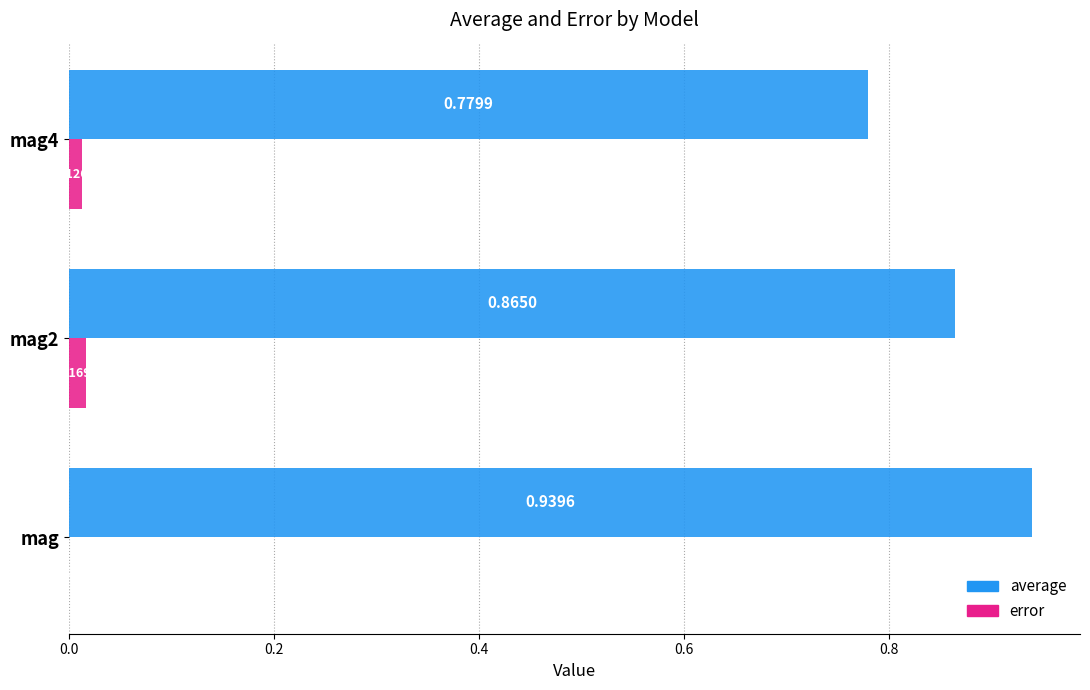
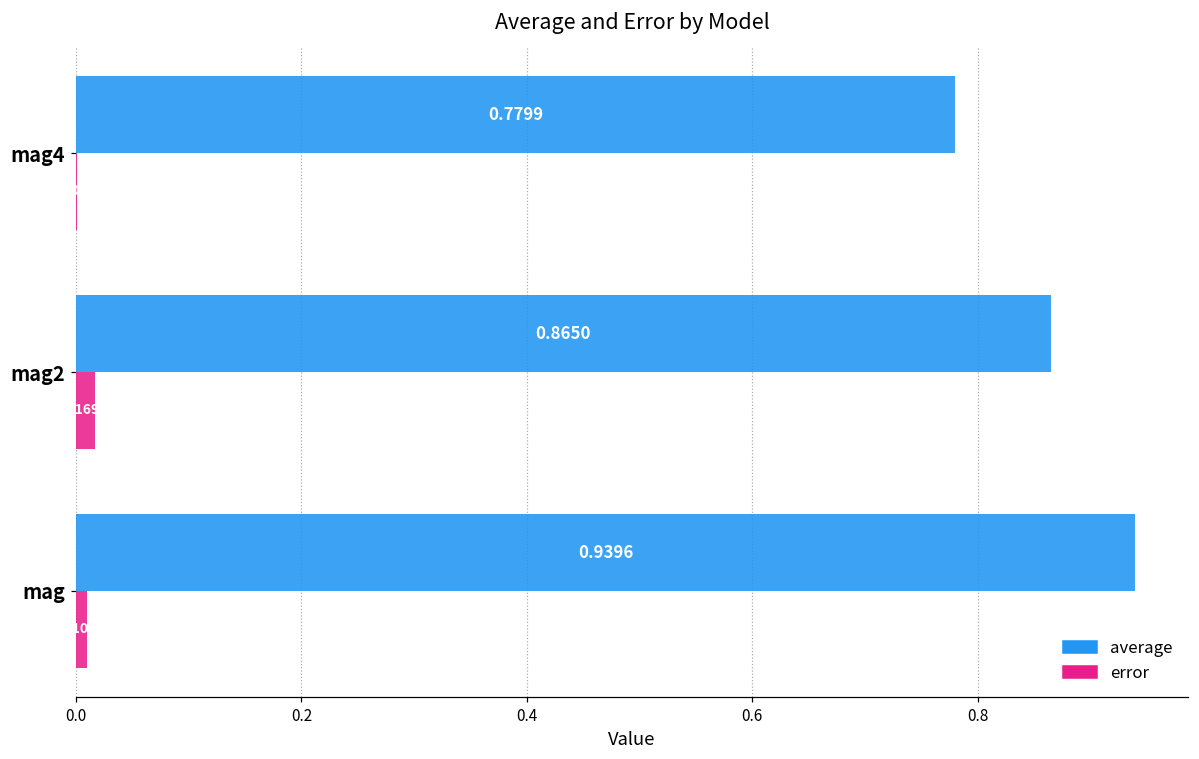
  {
    "average": {
      "mag4": 0.7799,
      "mag2": 0.8650,
      "mag": 0.9396
    },
    "error": {
-     "mag4": 0.013,
+     "mag4": 0.001,
      "mag2": 0.017,
-     "mag": 0.000
+     "mag": 0.010
    }
  }
